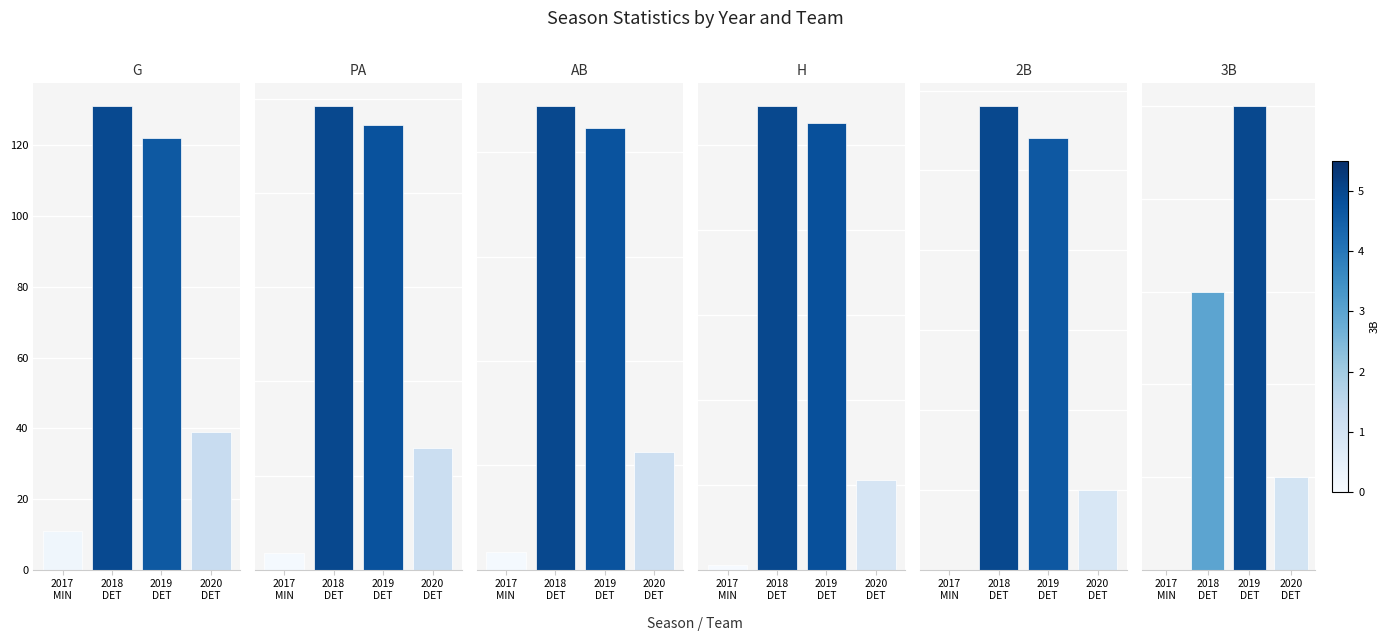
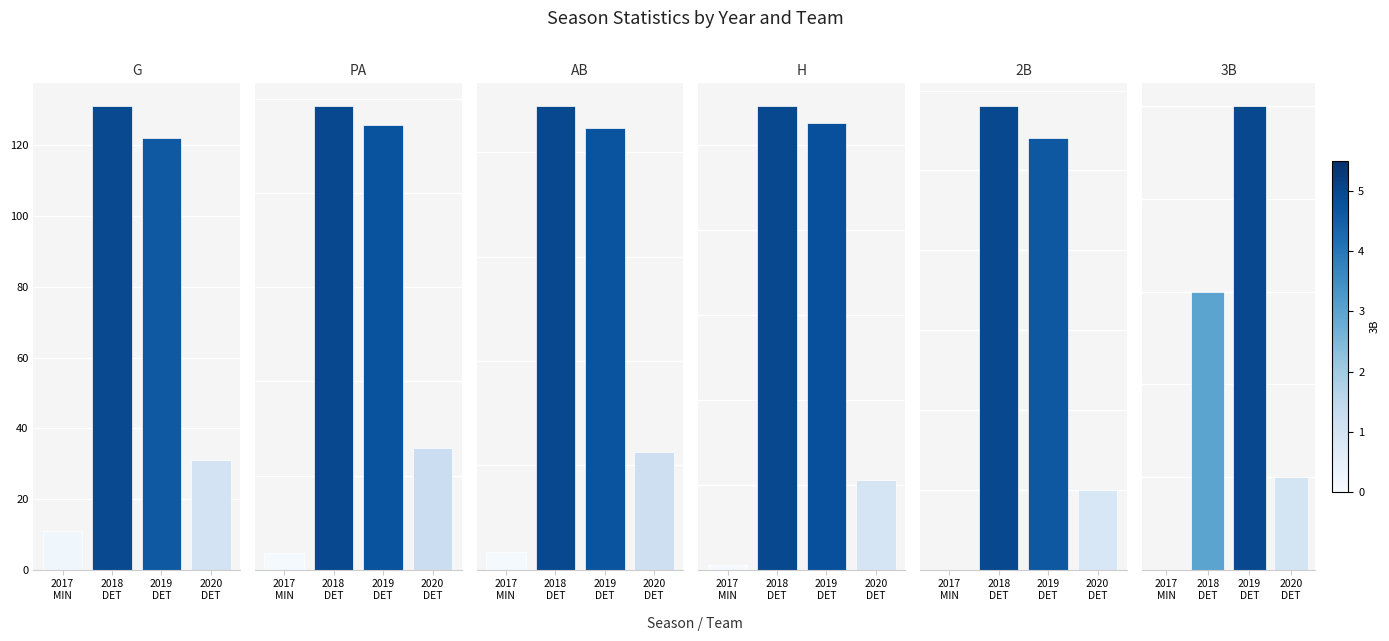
  {
    "G": {
      "2017 MIN": 11,
      "2018 DET": 131,
      "2019 DET": 122,
-     "2020 DET": 39
+     "2020 DET": 31
    }
  }
